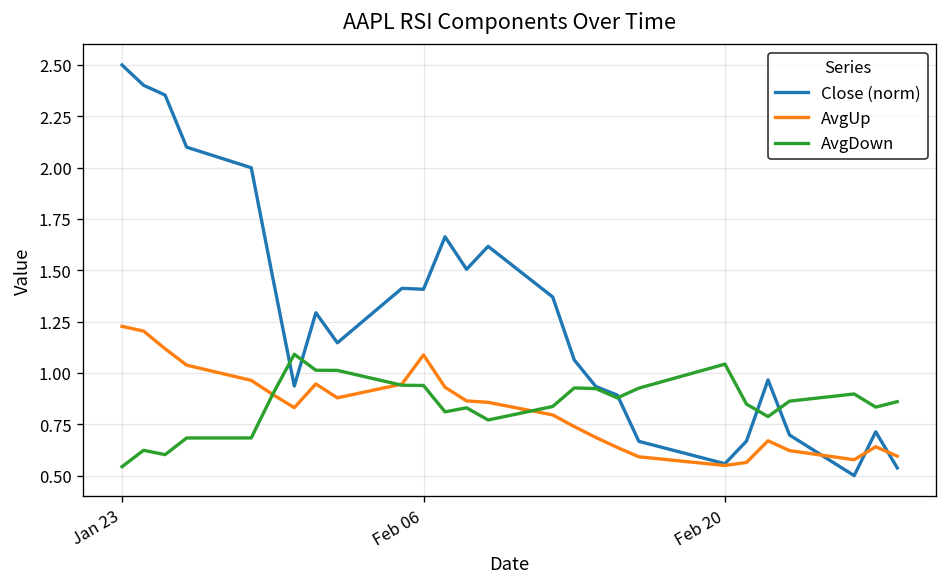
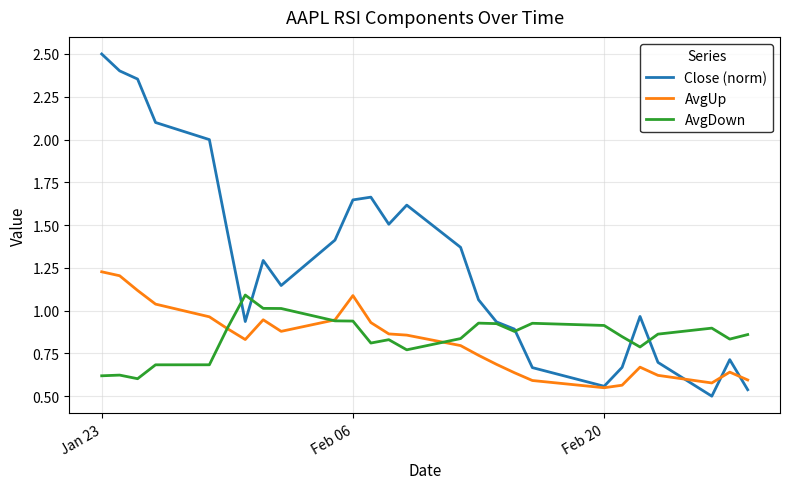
  {
    "Close (norm)": {
      "Jan 23": 2.50,
-     "Feb 06": 1.41
+     "Feb 06": 1.65
    },
    "AvgUp": {
      "Jan 23": 1.23,
      "Feb 06": 1.09
    },
    "AvgDown": {
-     "Jan 23": 0.54,
+     "Jan 23": 0.62,
      "Feb 06": 0.94,
-     "Feb 20": 1.04
+     "Feb 20": 0.91
    }
  }
